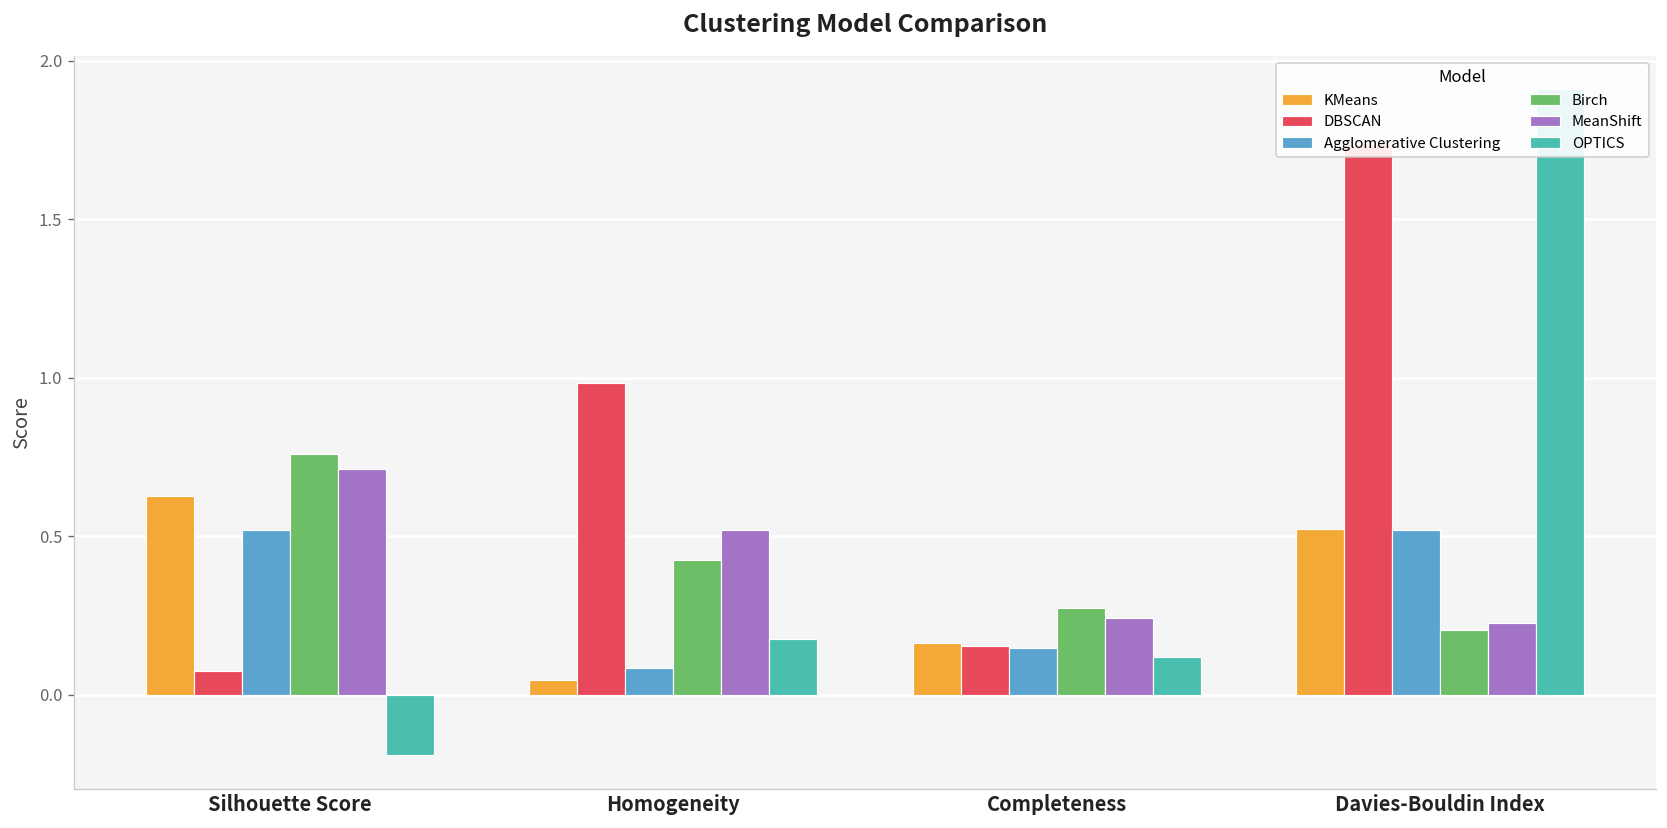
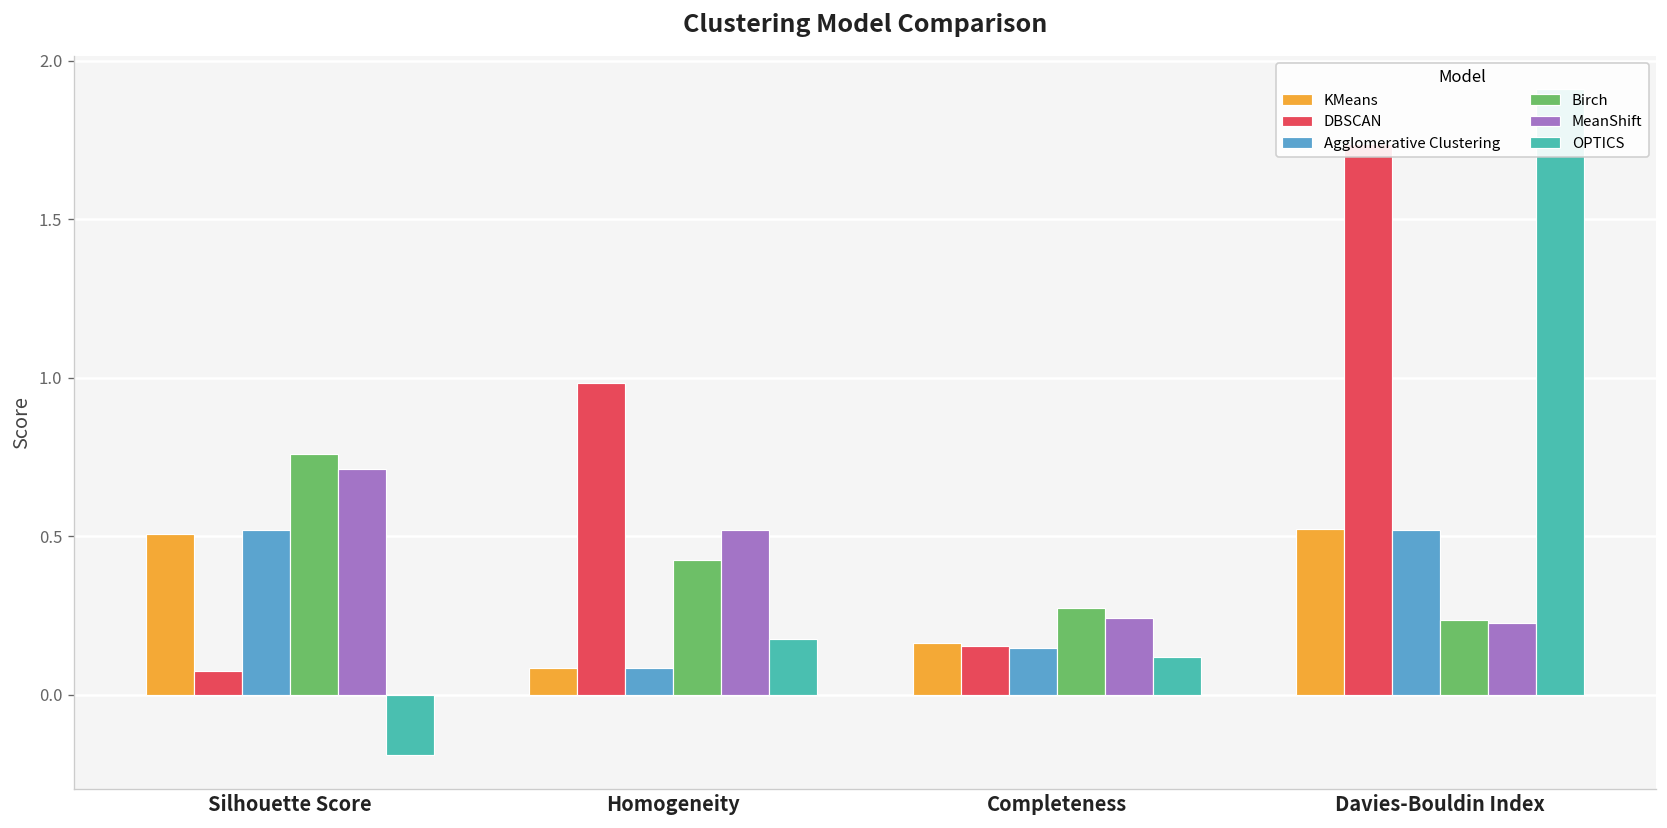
  {
    "KMeans": {
-     "Silhouette Score": 0.63,
-     "Homogeneity": 0.05,
+     "Silhouette Score": 0.51,
+     "Homogeneity": 0.08,
      "Completeness": 0.16,
      "Davies-Bouldin Index": 0.52
    },
    "DBSCAN": {
      "Silhouette Score": 0.07,
      "Homogeneity": 0.98,
      "Completeness": 0.15
    },
    "Birch": {
      "Silhouette Score": 0.76,
      "Homogeneity": 0.42,
      "Completeness": 0.27,
-     "Davies-Bouldin Index": 0.20
+     "Davies-Bouldin Index": 0.24
    },
    "MeanShift": {
      "Silhouette Score": 0.71,
      "Homogeneity": 0.52,
      "Completeness": 0.24,
      "Davies-Bouldin Index": 0.23
    }
  }
